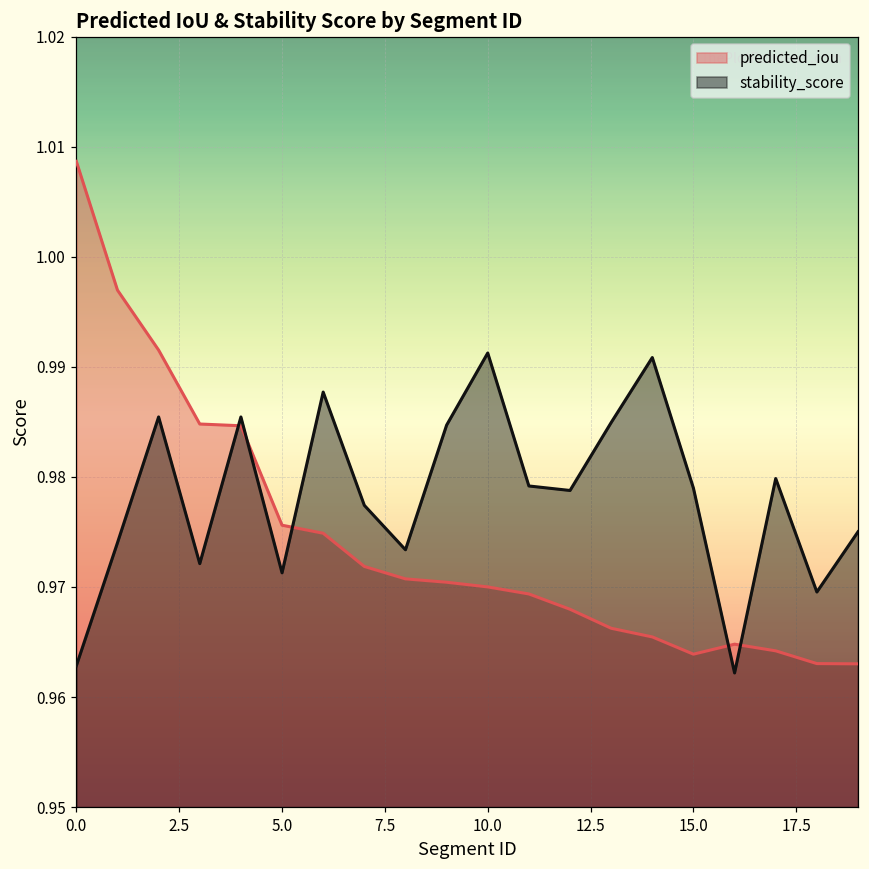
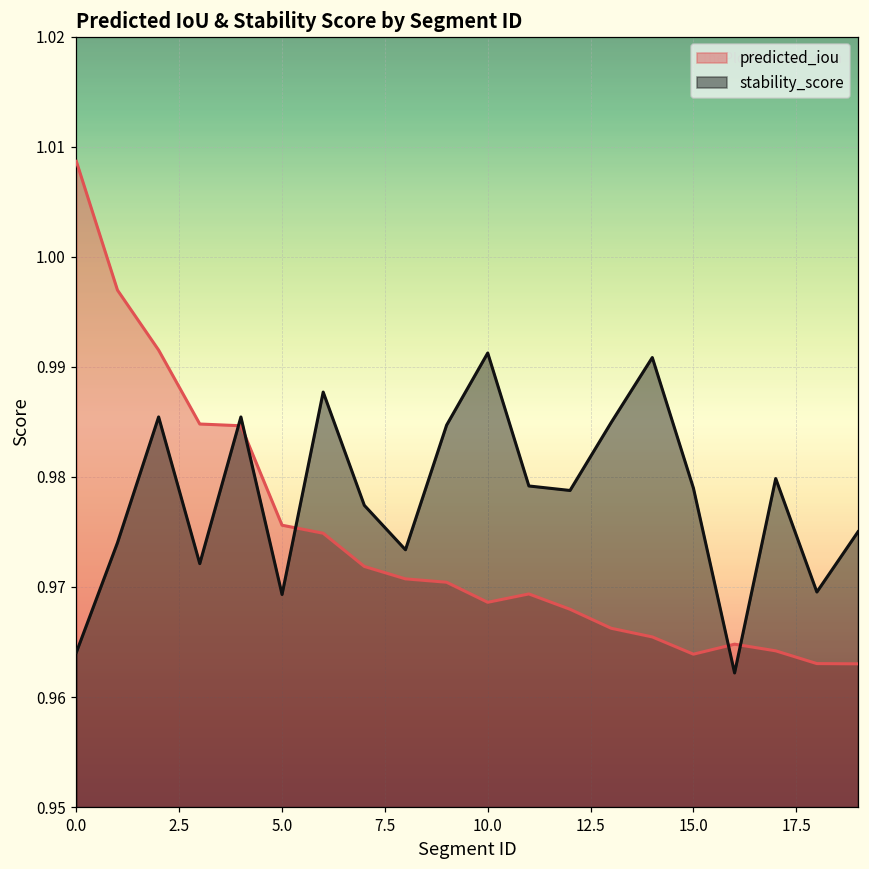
  {
    "predicted_iou": {
      "0.0": 1.0087,
      "5.0": 0.9756,
-     "10.0": 0.9700,
+     "10.0": 0.9686,
      "15.0": 0.9639
    },
    "stability_score": {
-     "0.0": 0.9628,
-     "5.0": 0.9713,
+     "0.0": 0.9641,
+     "5.0": 0.9693,
      "10.0": 0.9913,
      "15.0": 0.9790
    }
  }
